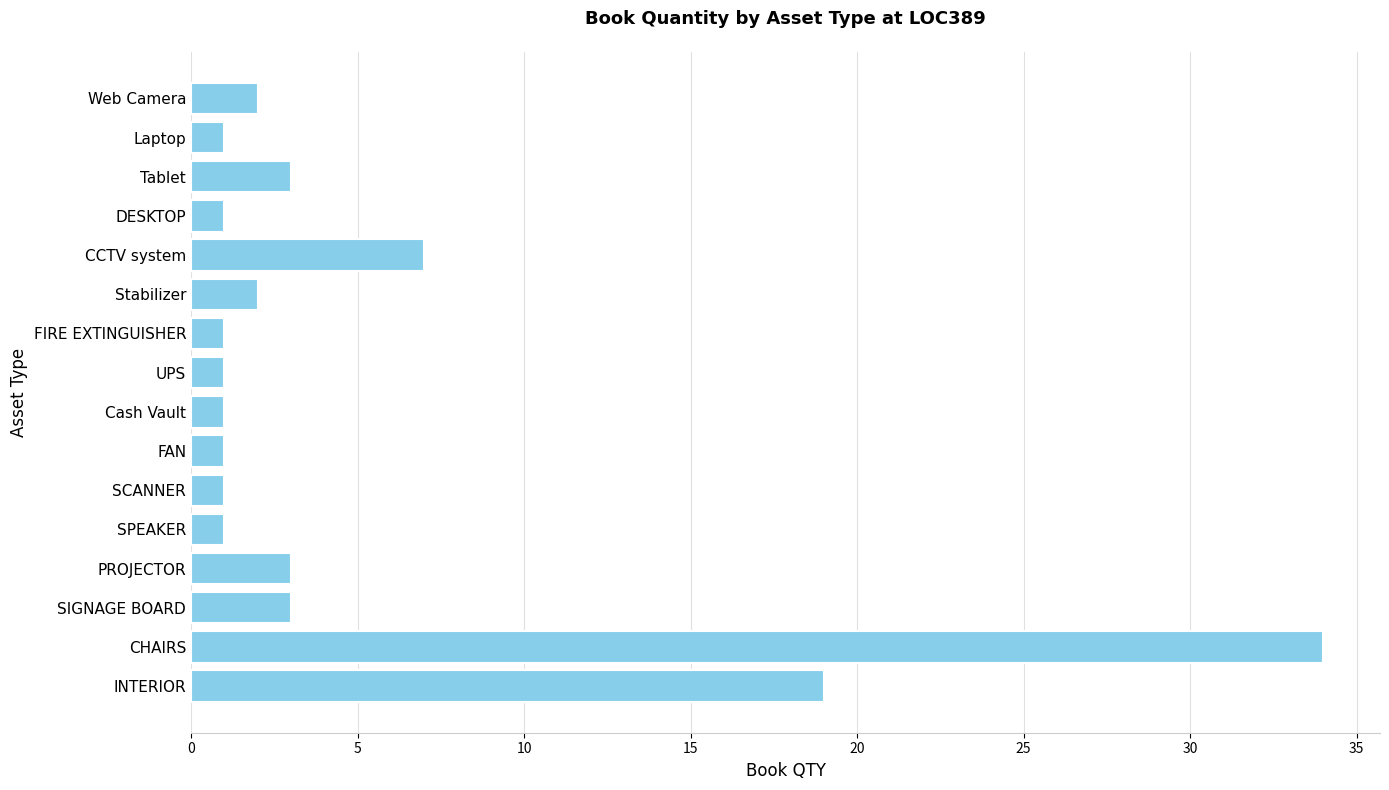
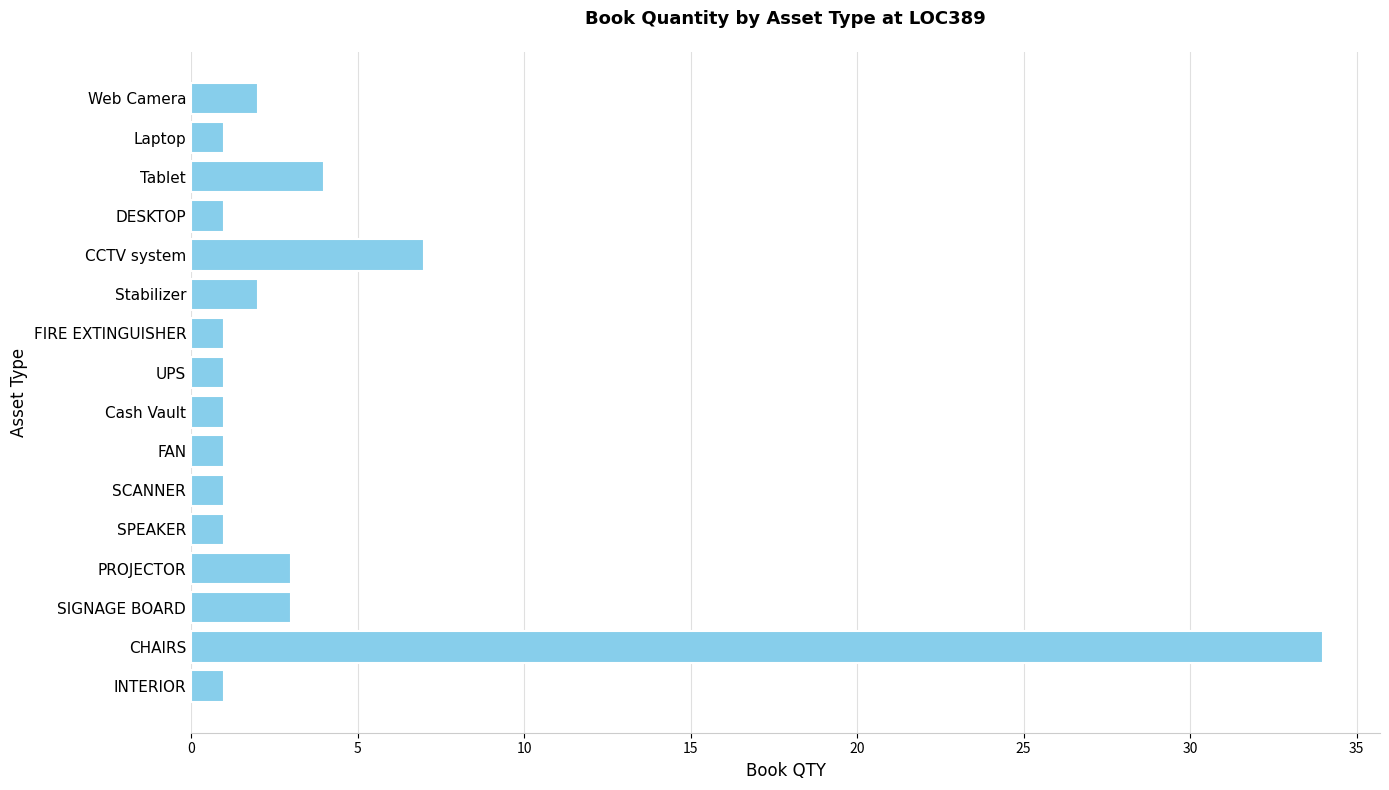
  {
    "Web Camera": 2,
    "Laptop": 1,
-   "Tablet": 3,
+   "Tablet": 4,
    "DESKTOP": 1,
    "CCTV system": 7,
    "Stabilizer": 2,
    "FIRE EXTINGUISHER": 1,
    "UPS": 1,
    "Cash Vault": 1,
    "FAN": 1,
    "SCANNER": 1,
    "SPEAKER": 1,
    "PROJECTOR": 3,
    "SIGNAGE BOARD": 3,
    "CHAIRS": 34,
-   "INTERIOR": 19
+   "INTERIOR": 1
  }
